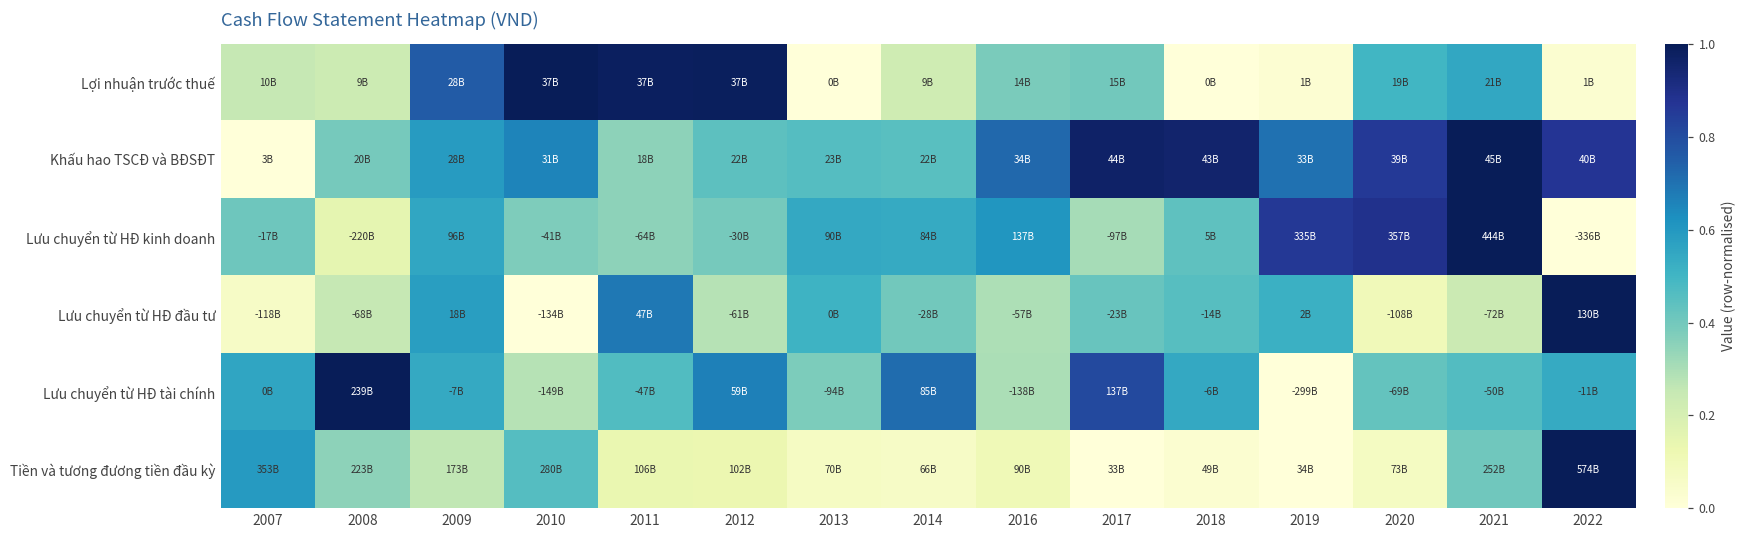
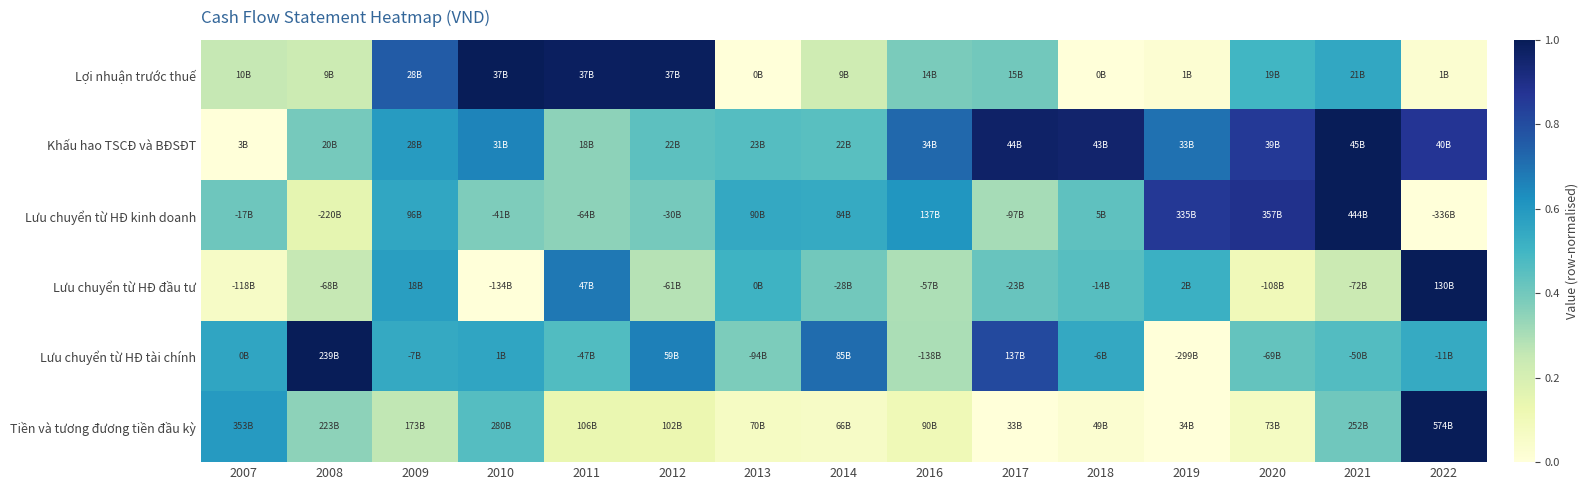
  {
    "Lợi nhuận trước thuế": {
      "2007": "10B",
      "2008": "9B",
      "2009": "28B",
      "2010": "37B",
      "2011": "37B",
      "2012": "37B",
      "2013": "0B",
      "2014": "9B",
      "2016": "14B",
      "2017": "15B",
      "2018": "0B",
      "2019": "1B",
      "2020": "19B",
      "2021": "21B",
      "2022": "1B"
    },
    "Khấu hao TSCĐ và BĐSĐT": {
      "2007": "3B",
      "2008": "20B",
      "2009": "28B",
      "2010": "31B",
      "2011": "18B",
      "2012": "22B",
      "2013": "23B",
      "2014": "22B",
      "2016": "34B",
      "2017": "44B",
      "2018": "43B",
      "2019": "33B",
      "2020": "39B",
      "2021": "45B",
      "2022": "40B"
    },
    "Lưu chuyển từ HĐ kinh doanh": {
      "2007": "-17B",
      "2008": "-220B",
      "2009": "96B",
      "2010": "-41B",
      "2011": "-64B",
      "2012": "-30B",
      "2013": "90B",
      "2014": "84B",
      "2016": "137B",
      "2017": "-97B",
      "2018": "5B",
      "2019": "335B",
      "2020": "357B",
      "2021": "444B",
      "2022": "-336B"
    },
    "Lưu chuyển từ HĐ đầu tư": {
      "2007": "-118B",
      "2008": "-68B",
      "2009": "18B",
      "2010": "-134B",
      "2011": "47B",
      "2012": "-61B",
      "2013": "0B",
      "2014": "-28B",
      "2016": "-57B",
      "2017": "-23B",
      "2018": "-14B",
      "2019": "2B",
      "2020": "-108B",
      "2021": "-72B",
      "2022": "130B"
    },
    "Lưu chuyển từ HĐ tài chính": {
      "2007": "0B",
      "2008": "239B",
      "2009": "-7B",
-     "2010": "-149B",
+     "2010": "1B",
      "2011": "-47B",
      "2012": "59B",
      "2013": "-94B",
      "2014": "85B",
      "2016": "-138B",
      "2017": "137B",
      "2018": "-6B",
      "2019": "-299B",
      "2020": "-69B",
      "2021": "-50B",
      "2022": "-11B"
    },
    "Tiền và tương đương tiền đầu kỳ": {
      "2007": "353B",
      "2008": "223B",
      "2009": "173B",
      "2010": "280B",
      "2011": "106B",
      "2012": "102B",
      "2013": "70B",
      "2014": "66B",
      "2016": "90B",
      "2017": "33B",
      "2018": "49B",
      "2019": "34B",
      "2020": "73B",
      "2021": "252B",
      "2022": "574B"
    }
  }
